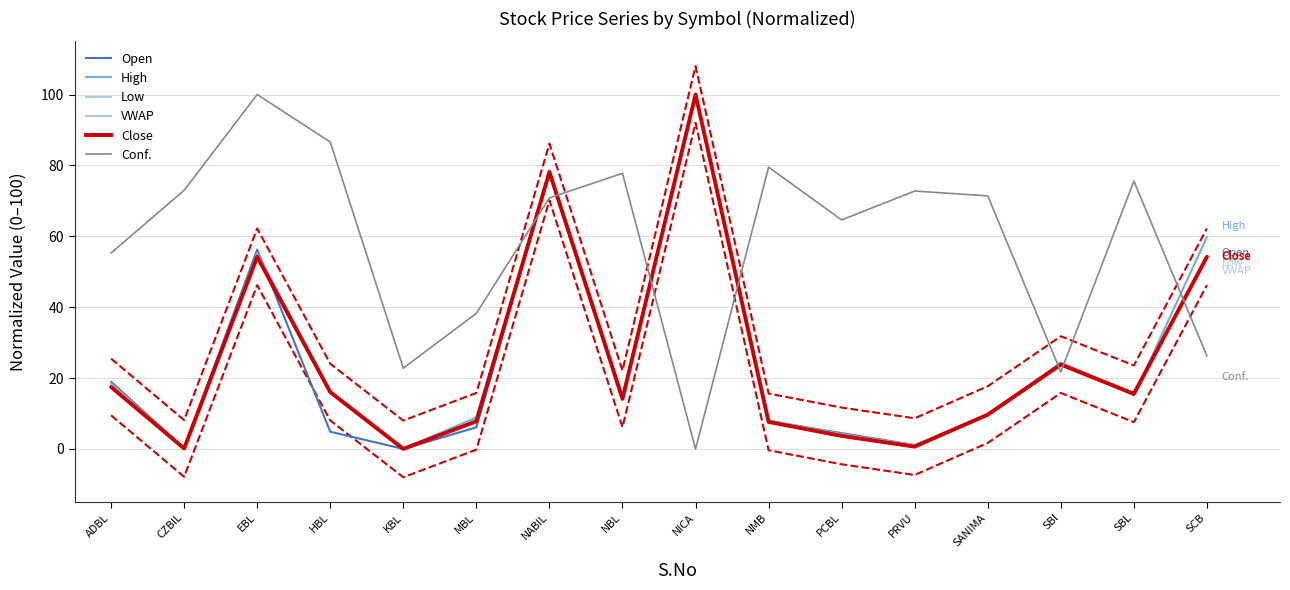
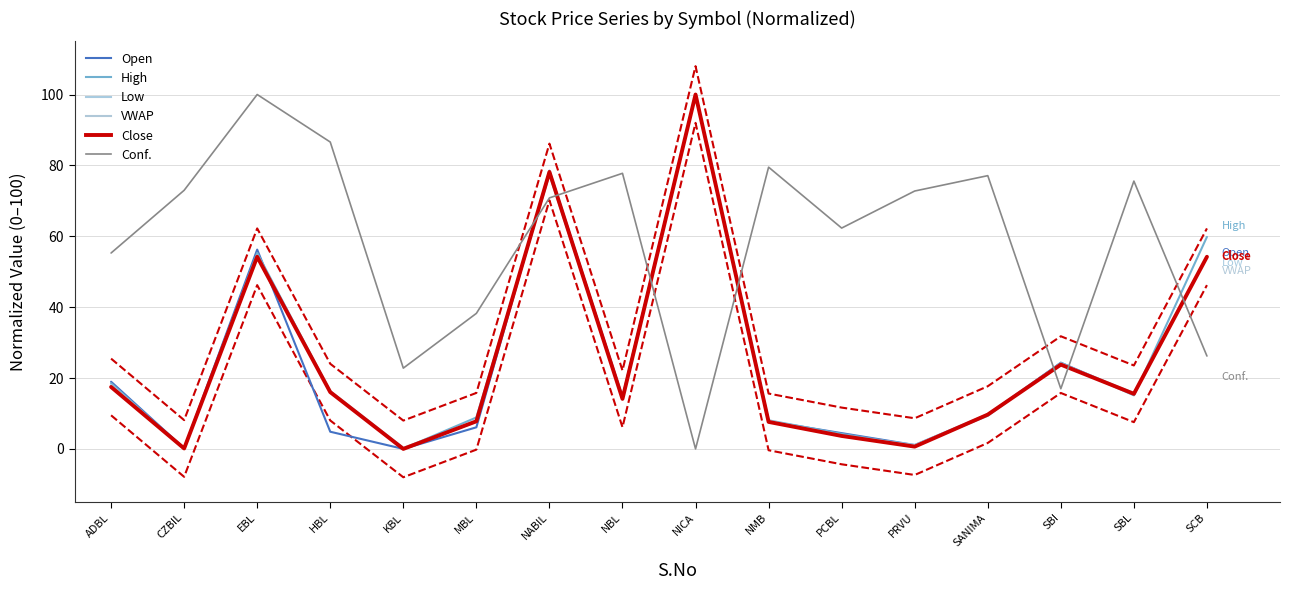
  {
    "Open": {
      "EBL": 56,
      "HBL": 5,
      "MBL": 6
    },
    "High": {
      "EBL": 55,
      "MBL": 9,
      "SCB": 60
    },
    "Conf.": {
      "ADBL": 55,
      "CZBIL": 73,
      "EBL": 100,
      "HBL": 87,
      "KBL": 23,
      "MBL": 38,
      "NBL": 78,
      "NICA": 0,
      "NMB": 80,
-     "PCBL": 65,
+     "PCBL": 62,
      "PRVU": 73,
-     "SANIMA": 71,
-     "SBI": 22,
+     "SANIMA": 77,
+     "SBI": 17,
      "SBL": 76,
      "SCB": 26
    }
  }
